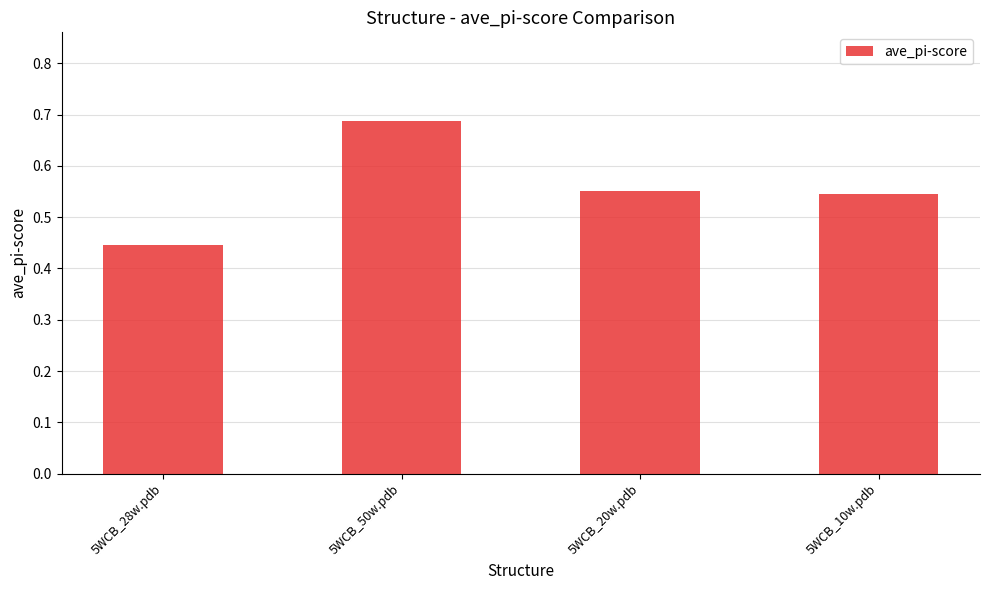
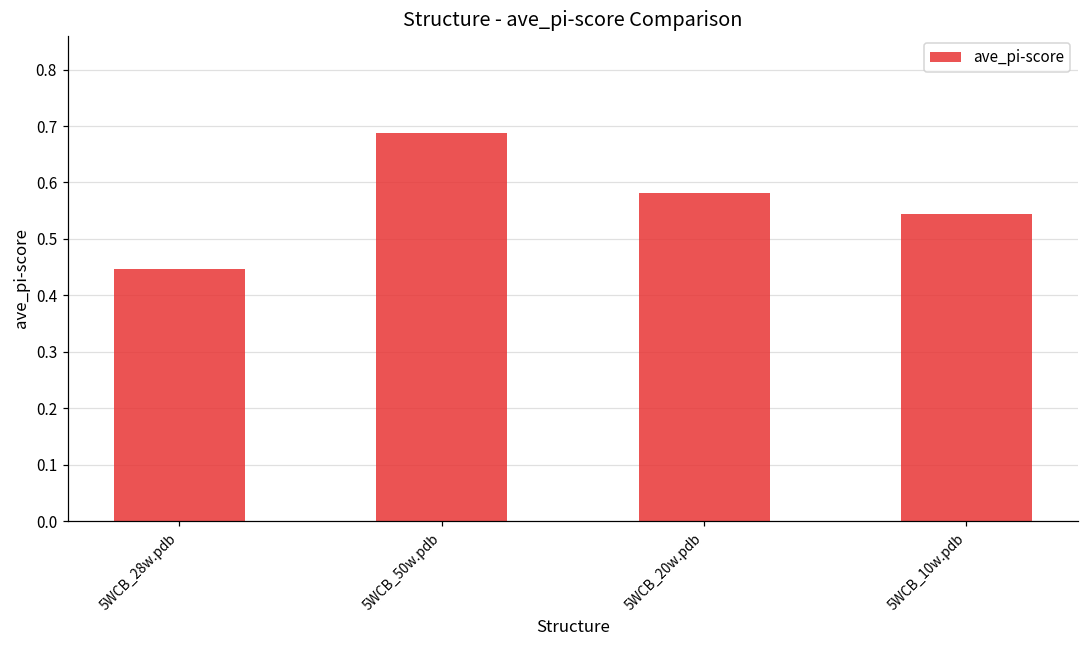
  {
    "5WCB_28w.pdb": 0.45,
    "5WCB_50w.pdb": 0.69,
-   "5WCB_20w.pdb": 0.55,
+   "5WCB_20w.pdb": 0.58,
    "5WCB_10w.pdb": 0.55
  }
